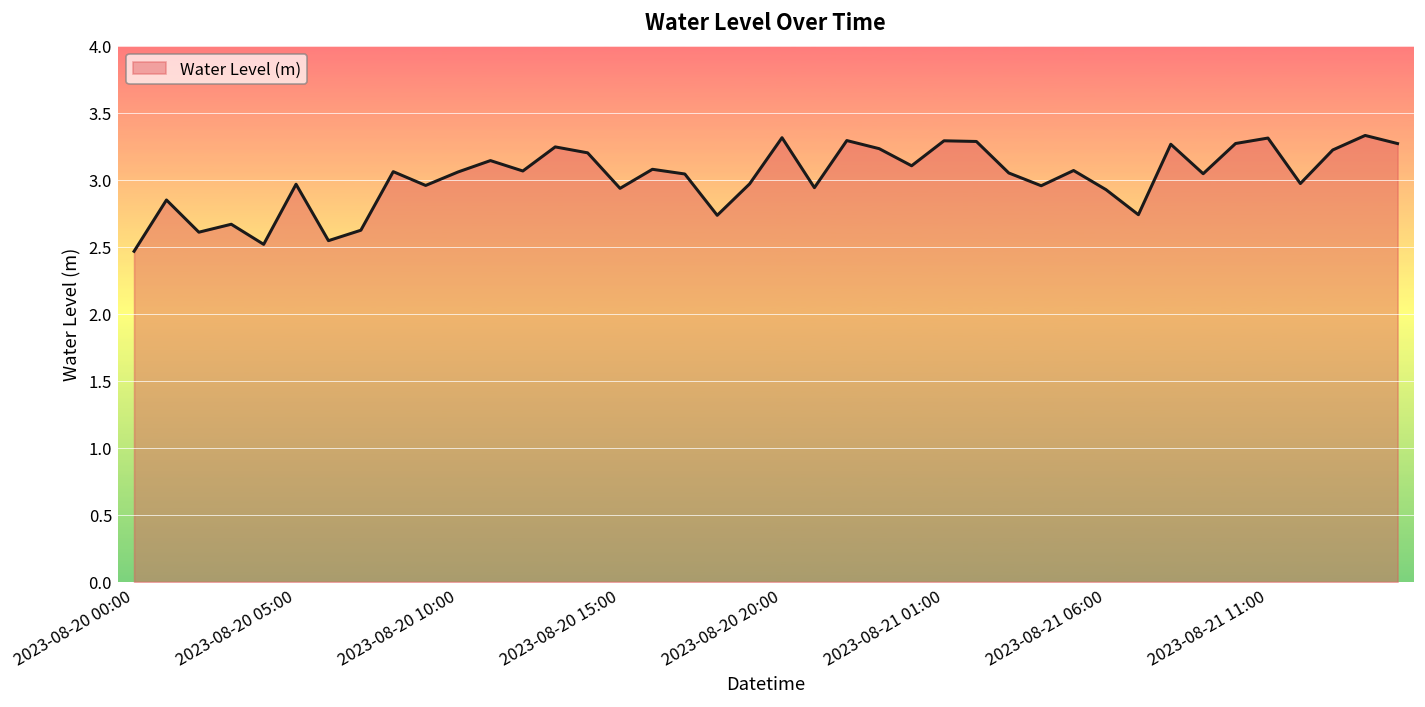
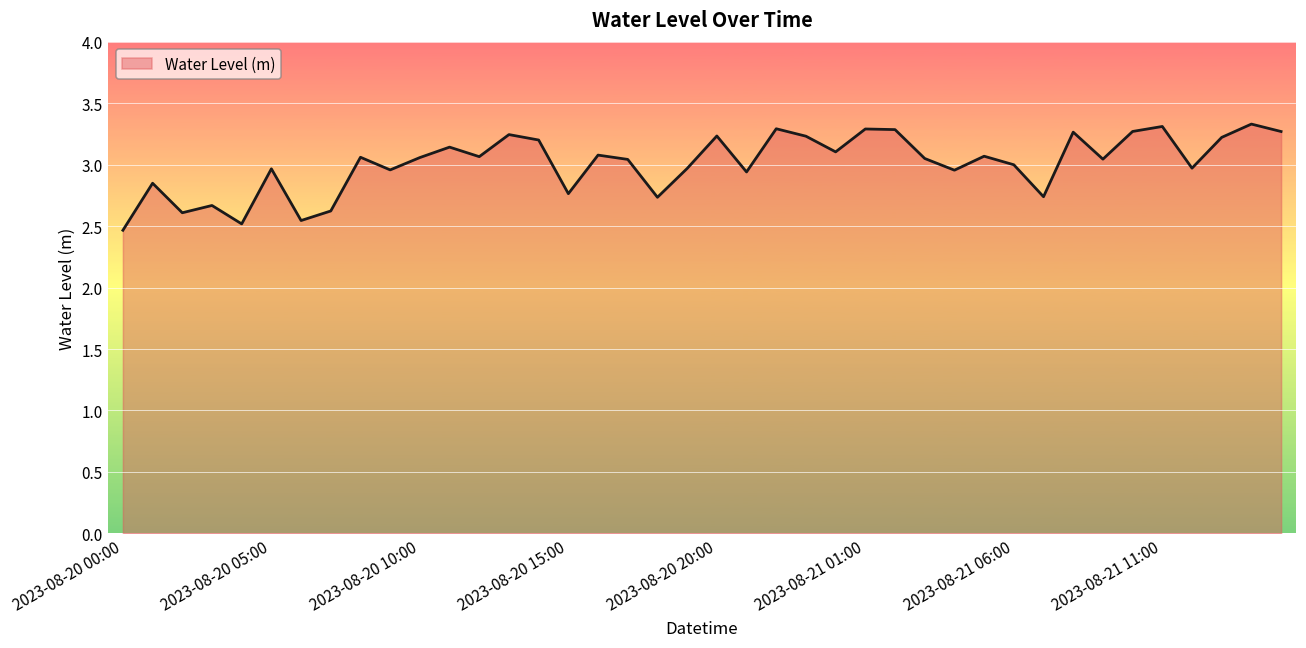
  {
    "2023-08-20 00:00": 2.47,
    "2023-08-20 05:00": 2.97,
    "2023-08-20 10:00": 3.06,
-   "2023-08-20 15:00": 2.94,
-   "2023-08-20 20:00": 3.31,
+   "2023-08-20 15:00": 2.76,
+   "2023-08-20 20:00": 3.23,
    "2023-08-21 01:00": 3.29,
-   "2023-08-21 06:00": 2.93,
+   "2023-08-21 06:00": 3.00,
    "2023-08-21 11:00": 3.31
  }
